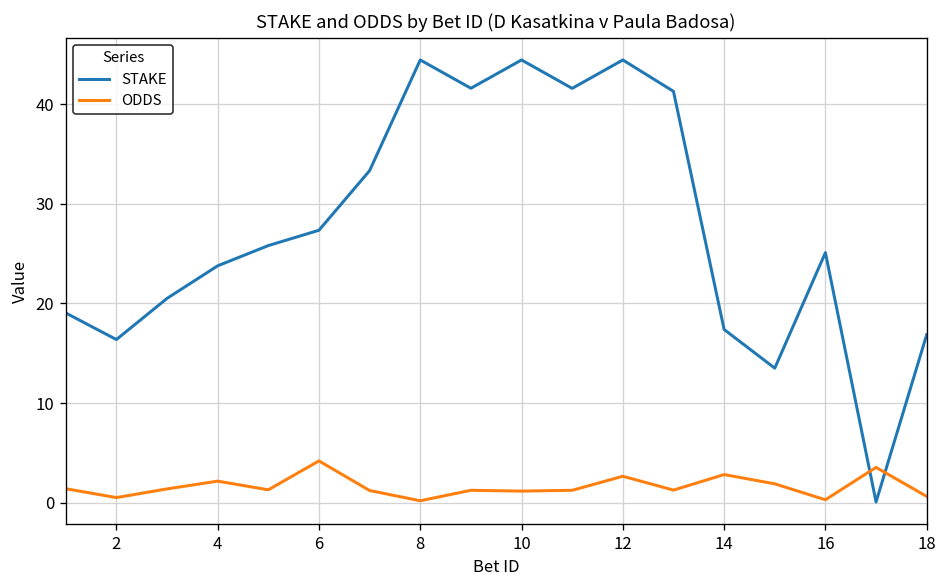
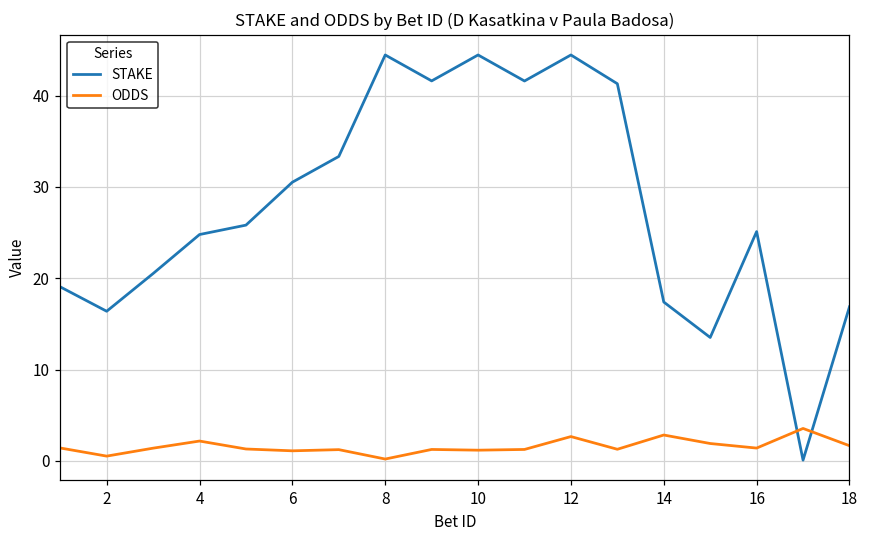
  {
    "STAKE": {
      "2": 16,
-     "4": 24,
-     "6": 27,
+     "4": 25,
+     "6": 31,
      "8": 44,
      "10": 44,
      "12": 44,
      "14": 17,
      "16": 25,
      "18": 17
    },
    "ODDS": {
      "2": 1,
      "4": 2,
-     "6": 4,
+     "6": 1,
      "8": 0,
      "10": 1,
      "12": 3,
      "14": 3,
-     "16": 0,
-     "18": 1
+     "16": 1,
+     "18": 2
    }
  }
